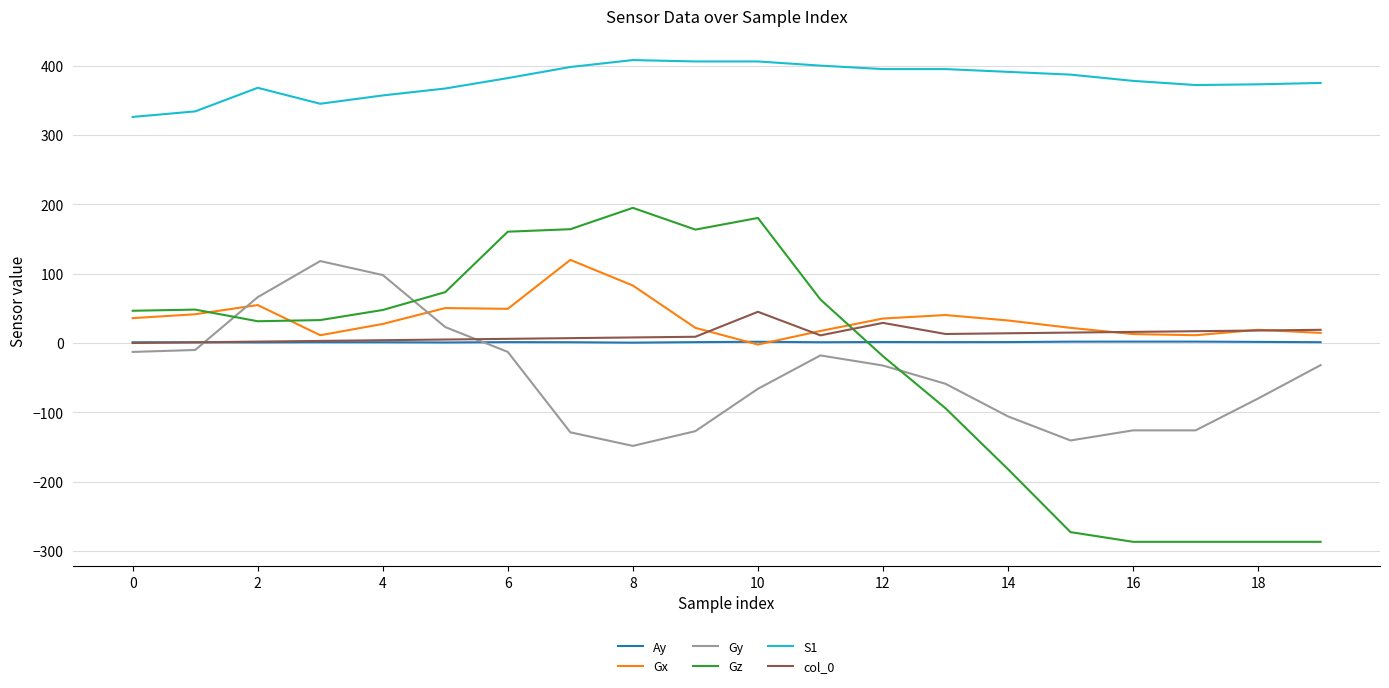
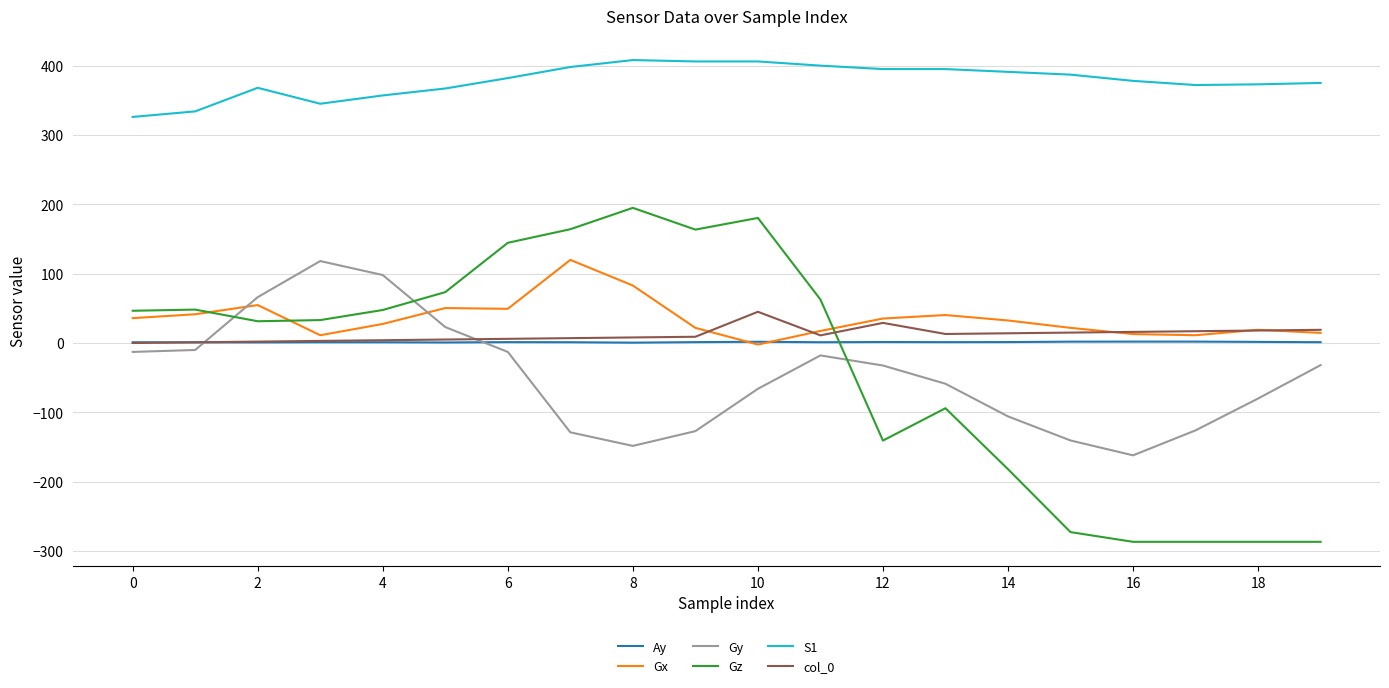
  {
    "Ay": {
      "6": 0,
      "8": 0,
      "10": 0,
      "12": 0,
      "14": 0,
      "16": 0,
      "18": 0
    },
    "Gx": {
      "0": 40,
      "2": 50,
      "4": 30,
      "6": 50,
      "8": 80,
      "10": 0,
      "12": 40,
      "14": 30
    },
    "Gy": {
      "0": -10,
      "2": 70,
      "4": 100,
      "6": -10,
      "8": -150,
      "10": -70,
      "12": -30,
      "14": -110,
-     "16": -130,
+     "16": -160,
      "18": -80
    },
    "Gz": {
      "0": 50,
      "2": 30,
      "4": 50,
-     "6": 160,
+     "6": 140,
      "8": 190,
      "10": 180,
-     "12": -20,
+     "12": -140,
      "14": -180,
      "16": -290,
      "18": -290
    },
    "S1": {
      "0": 330,
      "2": 370,
      "4": 360,
      "6": 380,
      "8": 410,
      "10": 410,
      "12": 400,
      "14": 390,
      "16": 380,
      "18": 370
    },
    "col_0": {
      "6": 10,
      "8": 10,
      "10": 50,
      "12": 30,
      "14": 10
    }
  }
